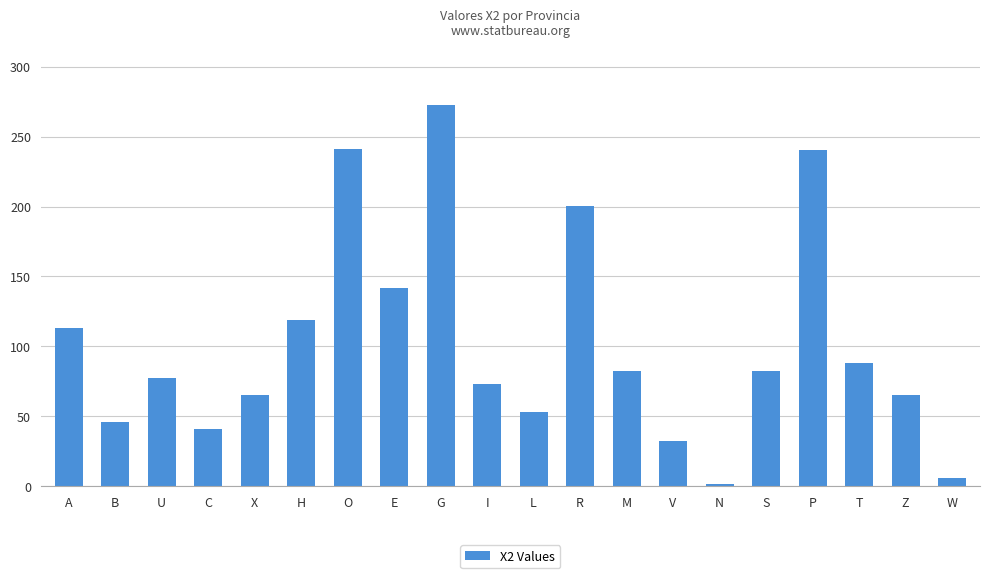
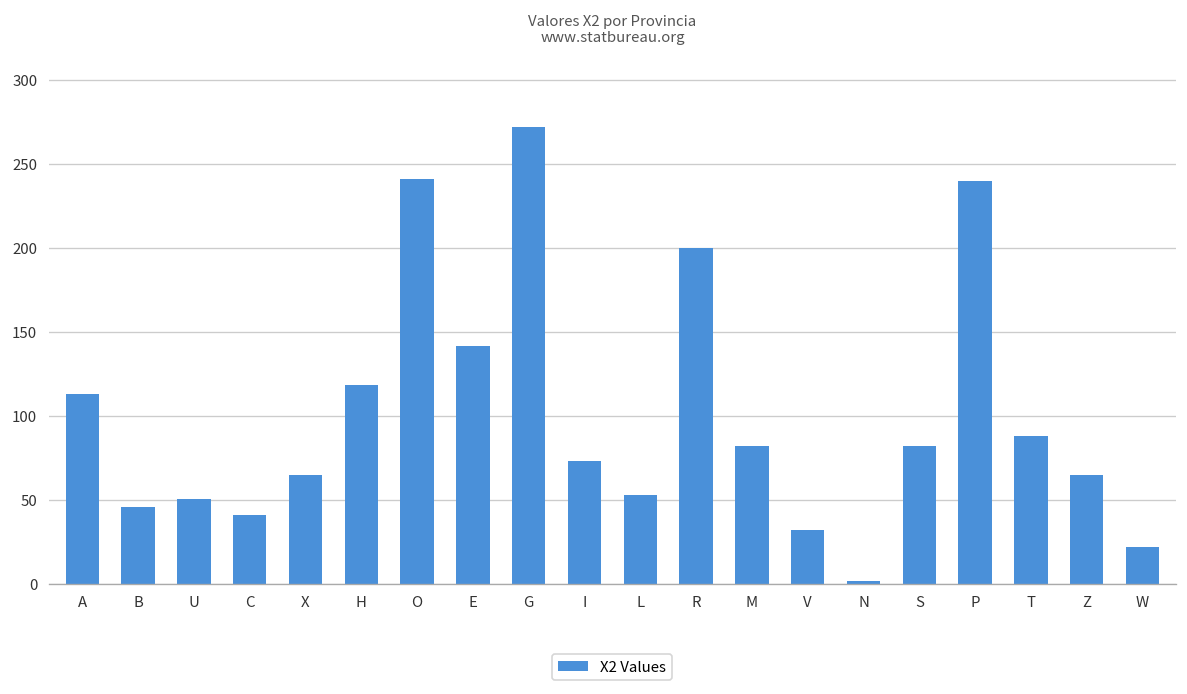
  {
    "A": 113,
    "B": 46,
-   "U": 77,
+   "U": 50,
    "C": 41,
    "X": 65,
    "H": 119,
    "O": 241,
    "E": 142,
    "G": 272,
    "I": 73,
    "L": 53,
    "R": 200,
    "M": 82,
    "V": 32,
    "S": 82,
    "P": 240,
    "T": 88,
    "Z": 65,
-   "W": 6
+   "W": 22
  }
